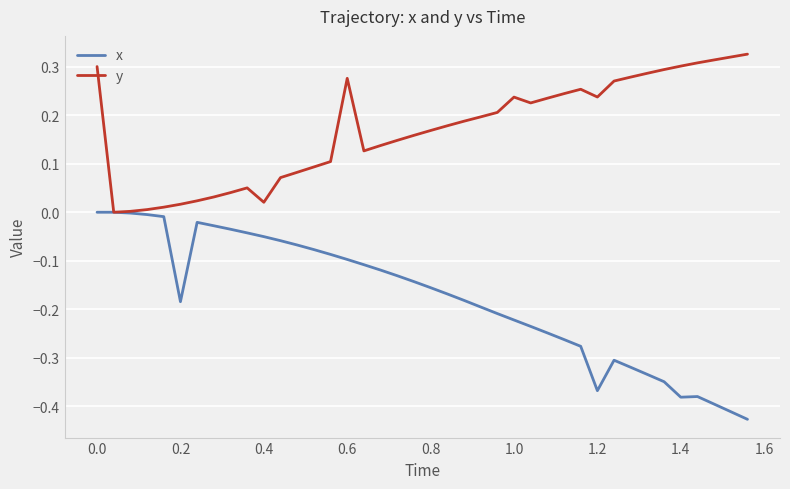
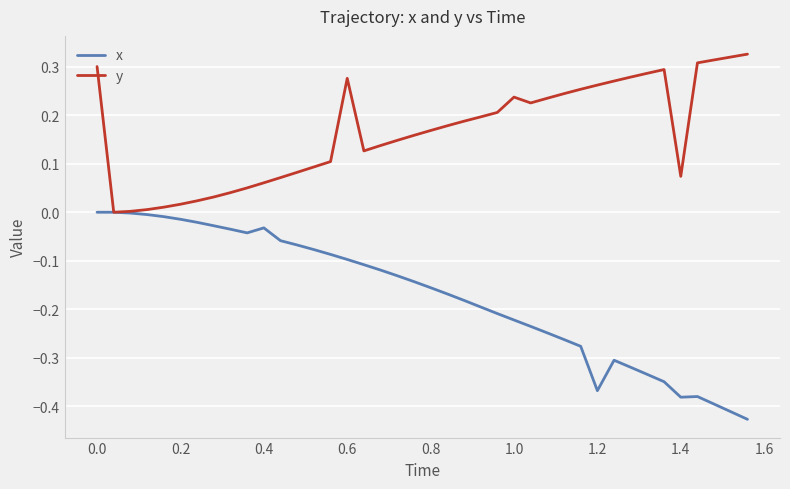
  {
    "x": {
      "0.0": 0.00,
-     "0.2": -0.18,
-     "0.4": -0.05,
+     "0.2": -0.01,
+     "0.4": -0.03,
      "0.6": -0.10,
      "0.8": -0.16,
      "1.0": -0.22,
      "1.2": -0.37,
      "1.4": -0.38
    },
    "y": {
      "0.0": 0.30,
      "0.2": 0.02,
-     "0.4": 0.02,
+     "0.4": 0.06,
      "0.6": 0.28,
      "0.8": 0.17,
      "1.0": 0.24,
-     "1.2": 0.24,
-     "1.4": 0.30
+     "1.2": 0.26,
+     "1.4": 0.07
    }
  }
